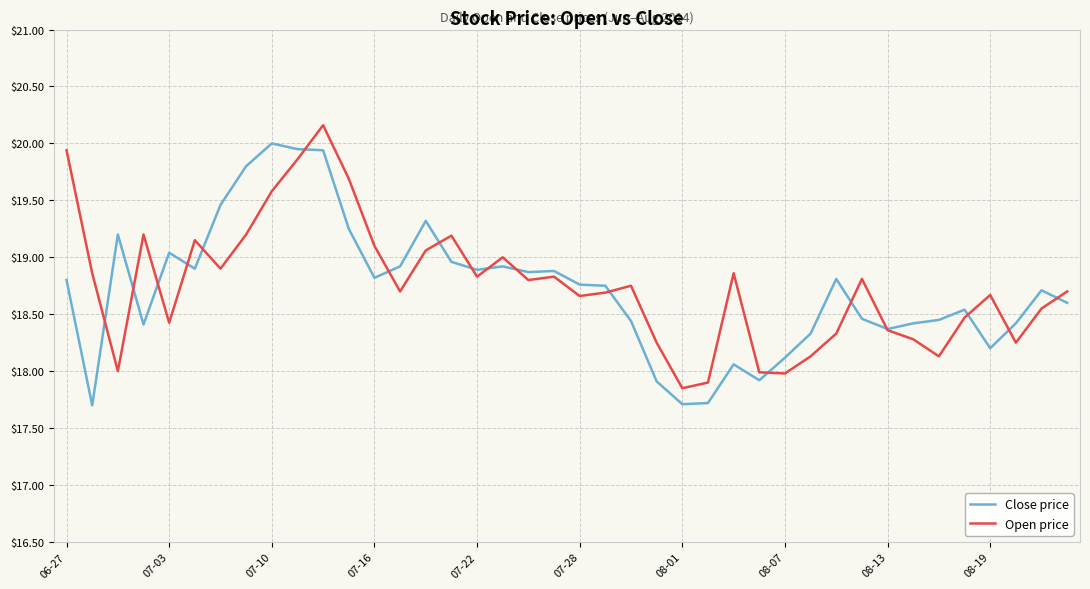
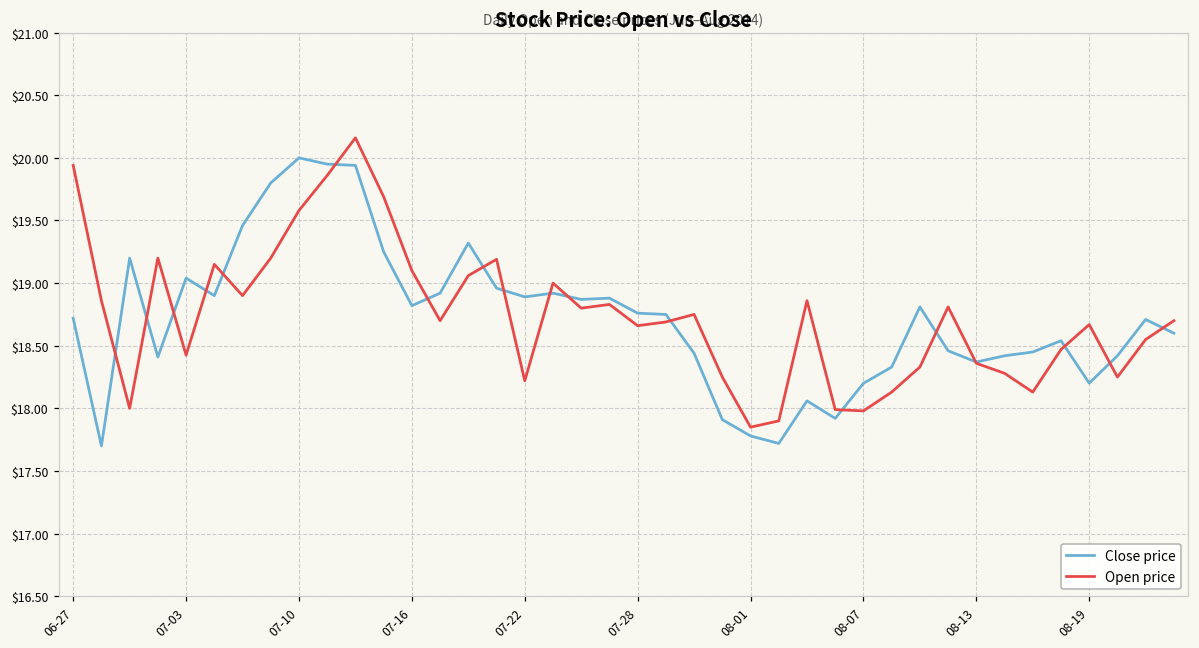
  {
    "Close price": {
-     "06-27": "$18.80",
+     "06-27": "$18.72",
      "07-03": "$19.04",
      "07-10": "$20.00",
      "07-16": "$18.82",
      "07-22": "$18.89",
      "07-28": "$18.76",
-     "08-01": "$17.71",
-     "08-07": "$18.12",
+     "08-01": "$17.78",
+     "08-07": "$18.20",
      "08-19": "$18.20"
    },
    "Open price": {
      "06-27": "$19.94",
      "07-03": "$18.43",
      "07-10": "$19.58",
      "07-16": "$19.10",
-     "07-22": "$18.83",
+     "07-22": "$18.22",
      "07-28": "$18.66",
      "08-01": "$17.85",
      "08-07": "$17.98",
      "08-19": "$18.67"
    }
  }
